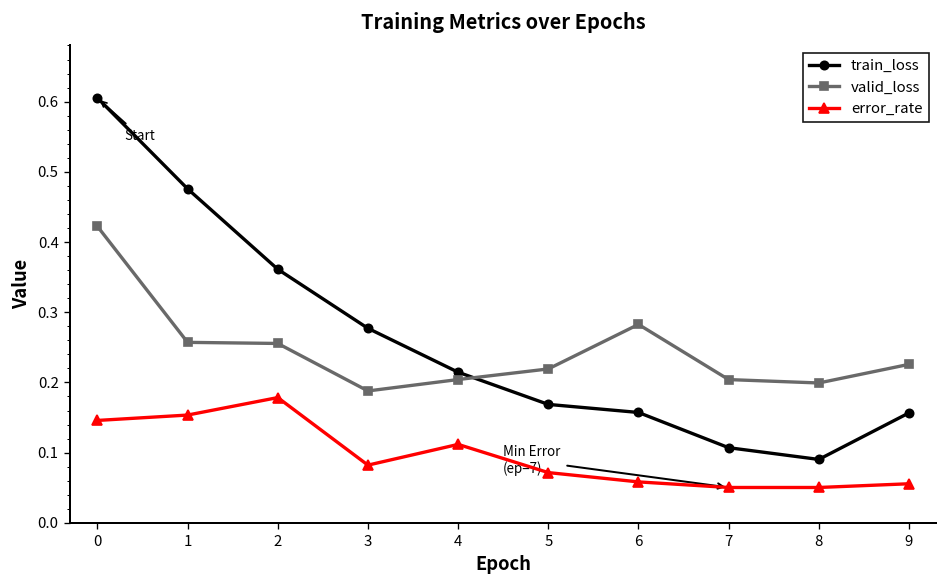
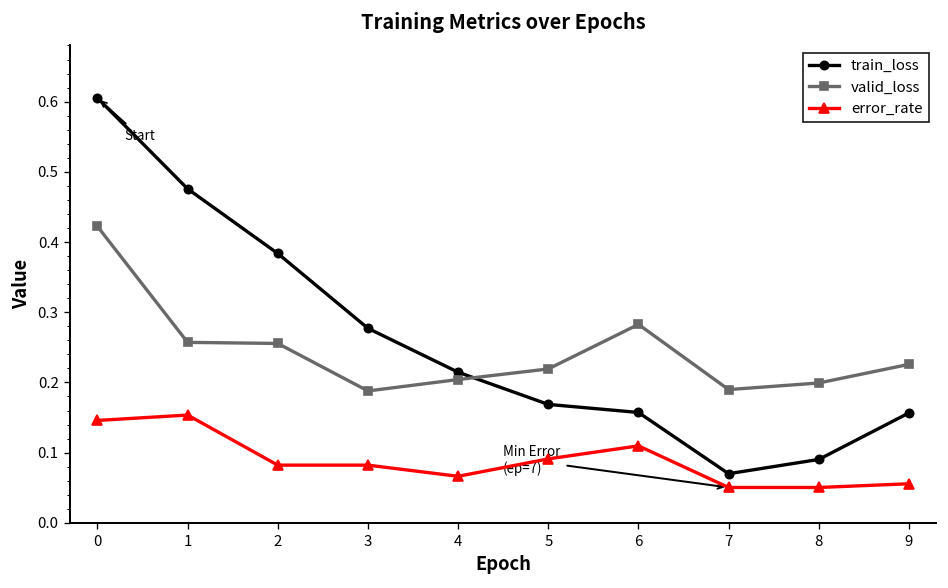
  {
    "train_loss": {
      "0": 0.61,
      "1": 0.48,
-     "2": 0.36,
+     "2": 0.38,
      "3": 0.28,
      "4": 0.21,
      "5": 0.17,
      "6": 0.16,
-     "7": 0.11,
+     "7": 0.07,
      "8": 0.09,
      "9": 0.16
    },
    "valid_loss": {
      "0": 0.42,
      "1": 0.26,
      "2": 0.26,
      "3": 0.19,
      "4": 0.20,
      "5": 0.22,
      "6": 0.28,
-     "7": 0.20,
+     "7": 0.19,
      "8": 0.20,
      "9": 0.23
    },
    "error_rate": {
      "0": 0.15,
      "1": 0.15,
-     "2": 0.18,
+     "2": 0.08,
      "3": 0.08,
-     "4": 0.11,
-     "5": 0.07,
-     "6": 0.06,
+     "4": 0.07,
+     "5": 0.09,
+     "6": 0.11,
      "7": 0.05,
      "8": 0.05,
      "9": 0.06
    }
  }
